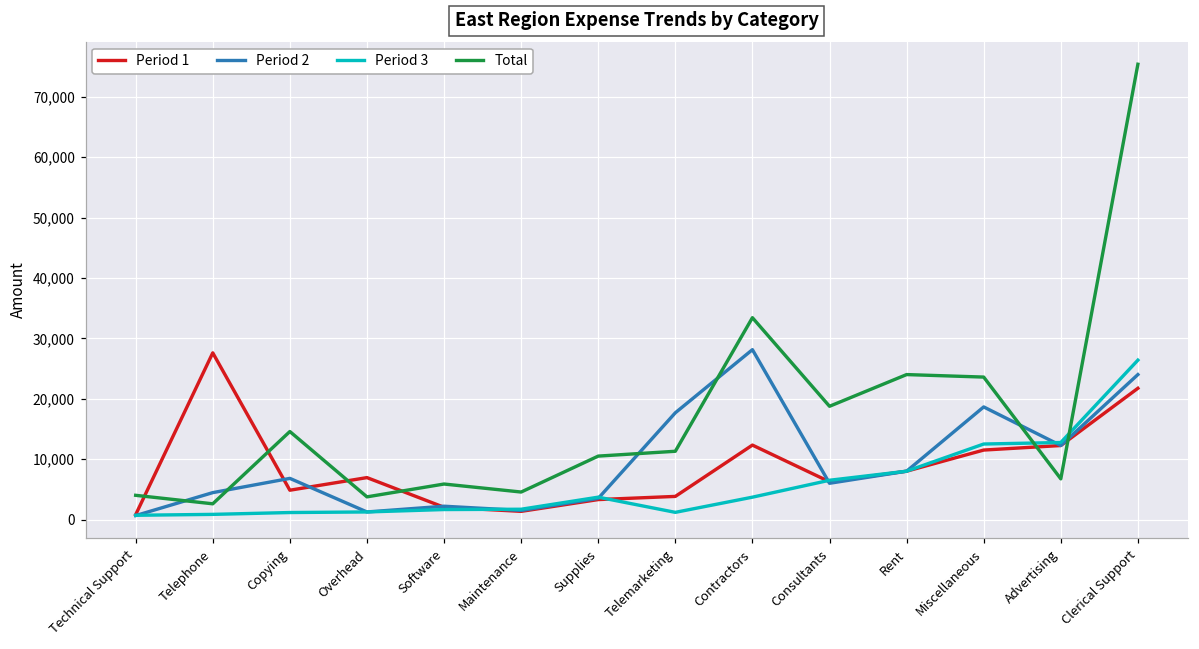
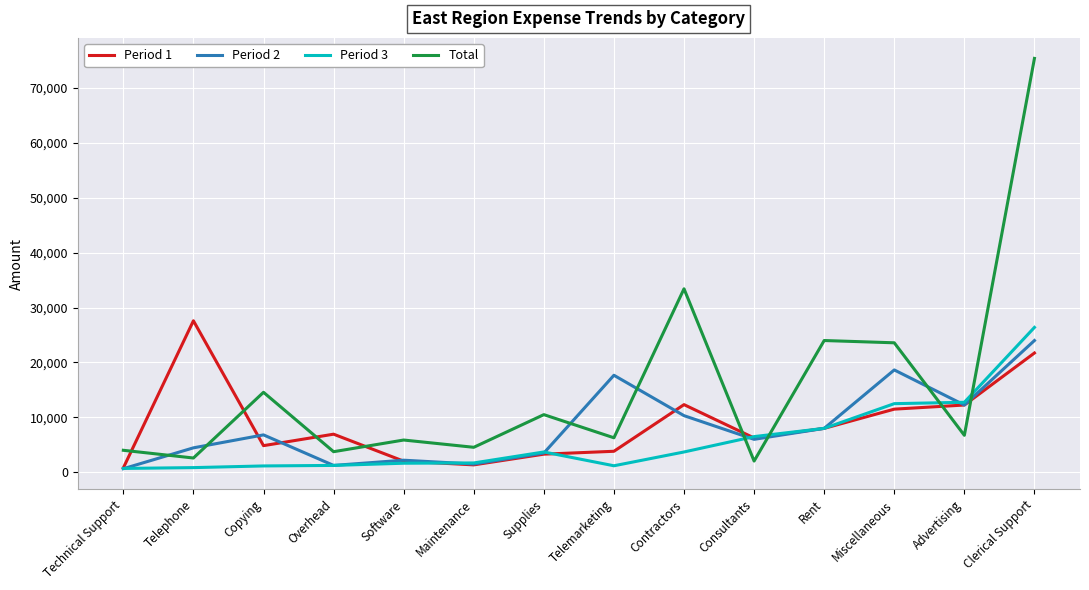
  {
    "Period 1": {
      "Telephone": "28,000",
      "Copying": "5,000",
      "Overhead": "7,000",
      "Telemarketing": "4,000",
      "Contractors": "12,000",
      "Miscellaneous": "12,000",
      "Clerical Support": "22,000"
    },
    "Period 2": {
      "Telephone": "4,000",
      "Copying": "7,000",
      "Telemarketing": "18,000",
-     "Contractors": "28,000",
+     "Contractors": "10,000",
      "Miscellaneous": "19,000",
      "Clerical Support": "24,000"
    },
    "Period 3": {
      "Telephone": "1,000",
      "Copying": "1,000",
      "Telemarketing": "1,000",
      "Contractors": "4,000",
      "Miscellaneous": "13,000",
      "Advertising": "13,000",
      "Clerical Support": "26,000"
    },
    "Total": {
      "Technical Support": "4,000",
      "Telephone": "3,000",
      "Copying": "15,000",
      "Overhead": "4,000",
      "Software": "6,000",
      "Maintenance": "5,000",
      "Supplies": "11,000",
-     "Telemarketing": "11,000",
+     "Telemarketing": "6,000",
      "Contractors": "33,000",
-     "Consultants": "19,000",
+     "Consultants": "2,000",
      "Rent": "24,000",
      "Miscellaneous": "24,000",
      "Advertising": "7,000",
      "Clerical Support": "75,000"
    }
  }
